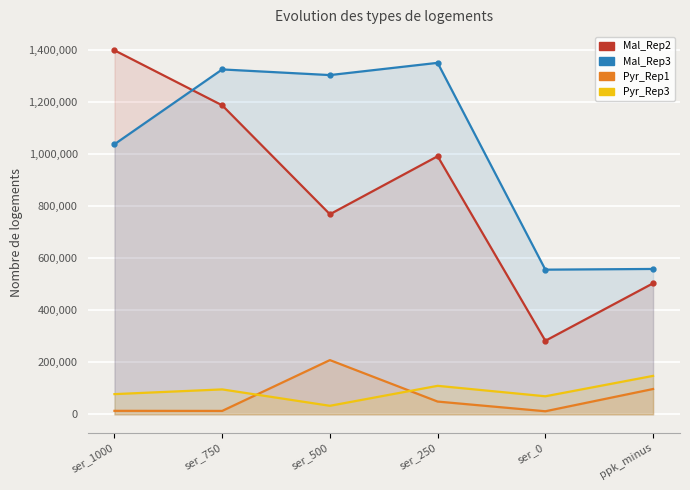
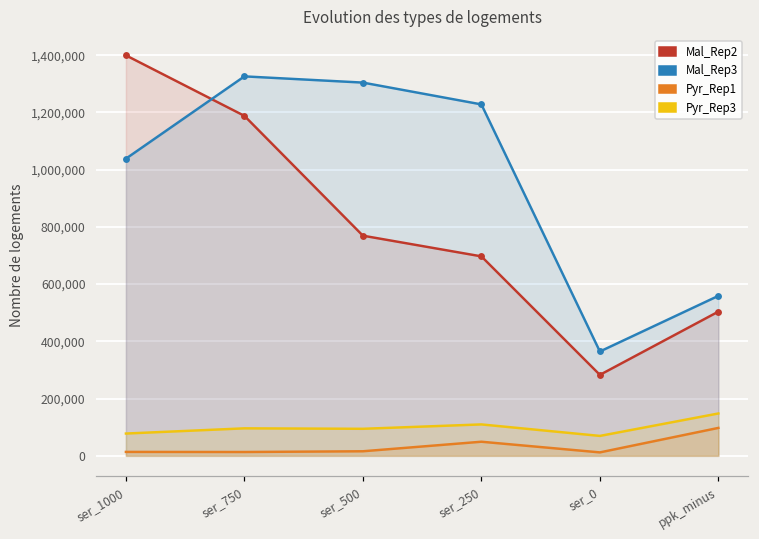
  {
    "Mal_Rep2": {
      "ser_1000": "1,400,000",
      "ser_750": "1,190,000",
      "ser_500": "770,000",
-     "ser_250": "990,000",
+     "ser_250": "700,000",
      "ser_0": "280,000",
      "ppk_minus": "500,000"
    },
    "Mal_Rep3": {
      "ser_1000": "1,040,000",
      "ser_750": "1,330,000",
      "ser_500": "1,300,000",
-     "ser_250": "1,350,000",
-     "ser_0": "560,000",
+     "ser_250": "1,230,000",
+     "ser_0": "360,000",
      "ppk_minus": "560,000"
    },
    "Pyr_Rep1": {
      "ser_1000": "10,000",
      "ser_750": "10,000",
-     "ser_500": "210,000",
+     "ser_500": "20,000",
      "ser_250": "50,000",
      "ser_0": "10,000",
      "ppk_minus": "100,000"
    },
    "Pyr_Rep3": {
      "ser_1000": "80,000",
      "ser_750": "100,000",
-     "ser_500": "30,000",
+     "ser_500": "90,000",
      "ser_250": "110,000",
      "ser_0": "70,000",
      "ppk_minus": "150,000"
    }
  }
